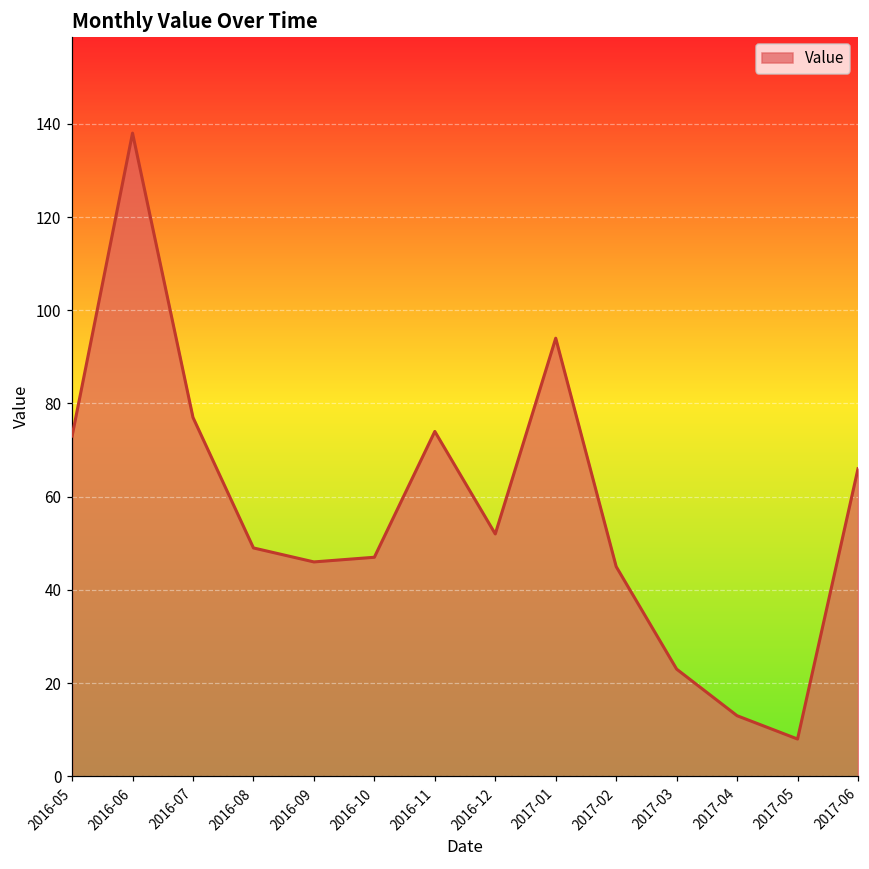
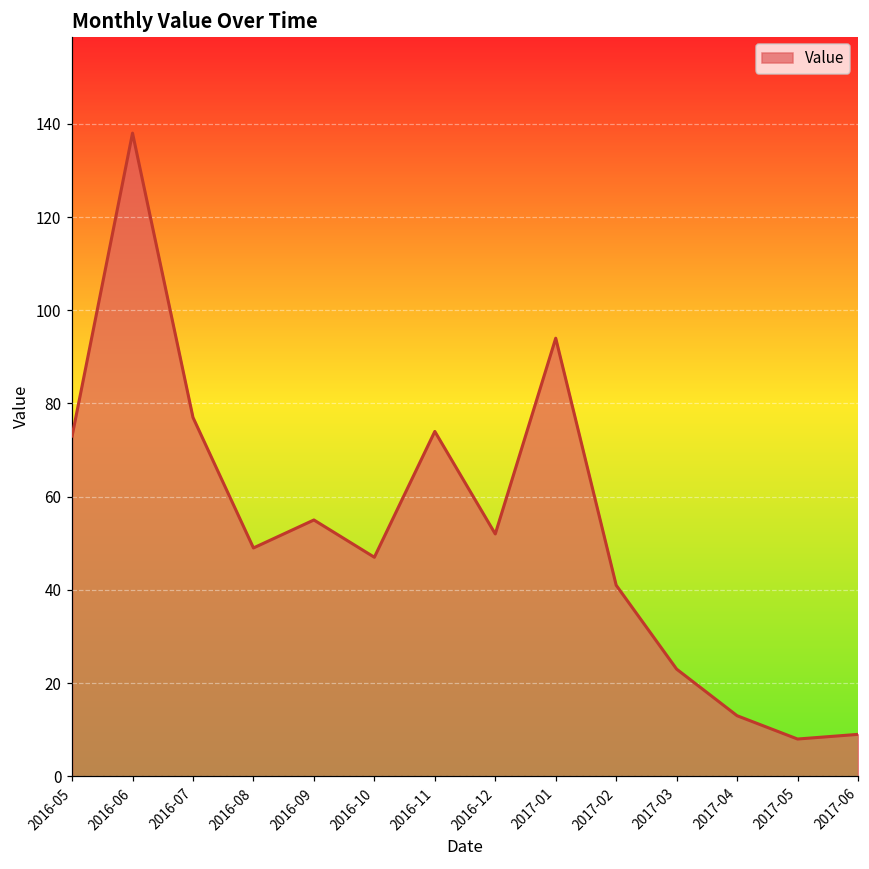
  {
    "2016-05": 73,
    "2016-06": 138,
    "2016-07": 77,
    "2016-08": 49,
-   "2016-09": 46,
+   "2016-09": 55,
    "2016-10": 47,
    "2016-11": 74,
    "2016-12": 52,
    "2017-01": 94,
-   "2017-02": 45,
+   "2017-02": 41,
    "2017-03": 23,
    "2017-04": 13,
    "2017-05": 8,
-   "2017-06": 66
+   "2017-06": 9
  }
